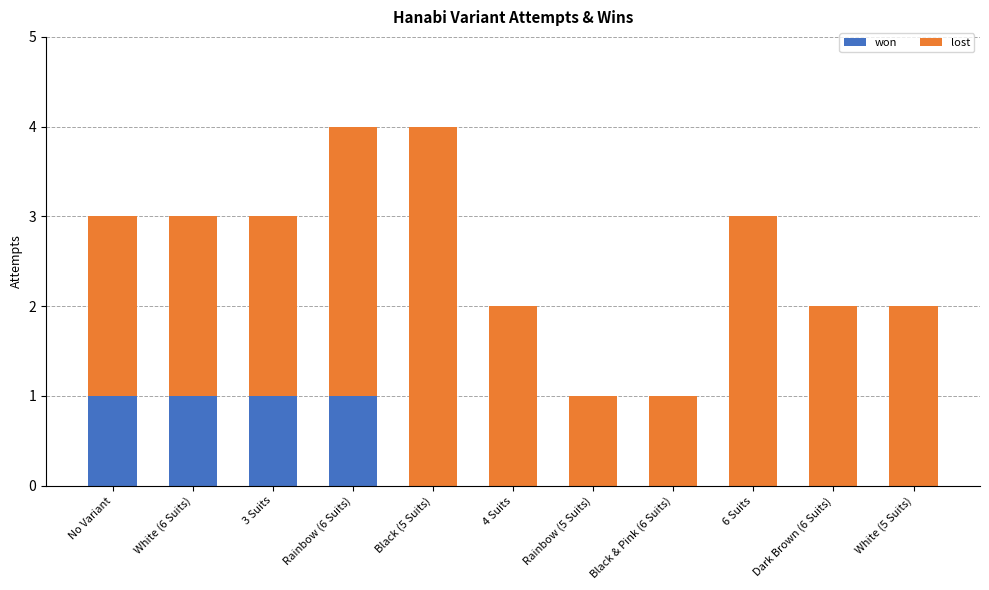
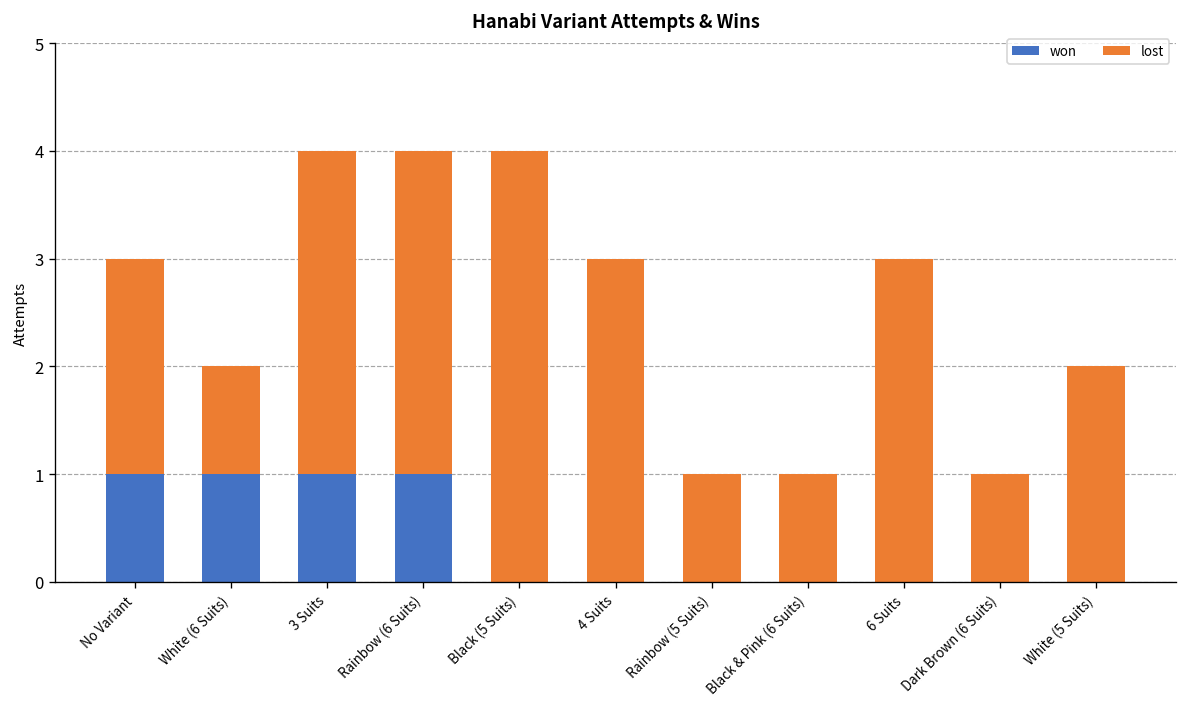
  {
    "won": {
      "No Variant": 1,
      "White (6 Suits)": 1,
      "3 Suits": 1,
      "Rainbow (6 Suits)": 1,
      "Black (5 Suits)": 0,
      "4 Suits": 0,
      "Rainbow (5 Suits)": 0,
      "Black & Pink (6 Suits)": 0,
      "6 Suits": 0,
      "Dark Brown (6 Suits)": 0,
      "White (5 Suits)": 0
    },
    "lost": {
-     "White (6 Suits)": 2,
-     "3 Suits": 2,
-     "4 Suits": 2,
-     "Dark Brown (6 Suits)": 2
+     "White (6 Suits)": 1,
+     "3 Suits": 3,
+     "4 Suits": 3,
+     "Dark Brown (6 Suits)": 1
    }
  }
